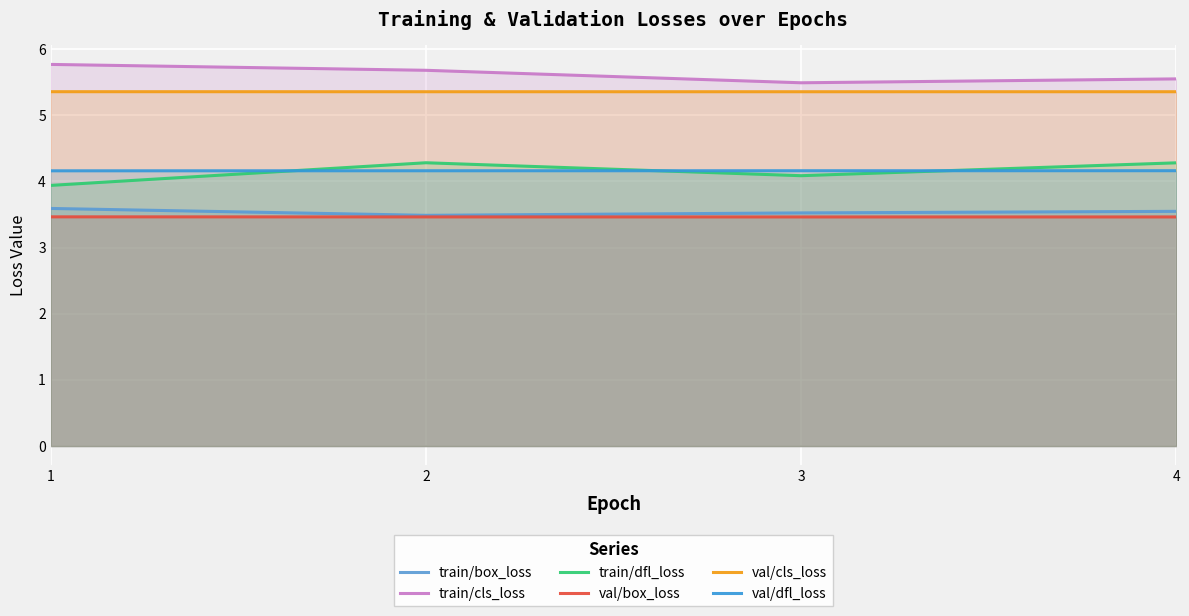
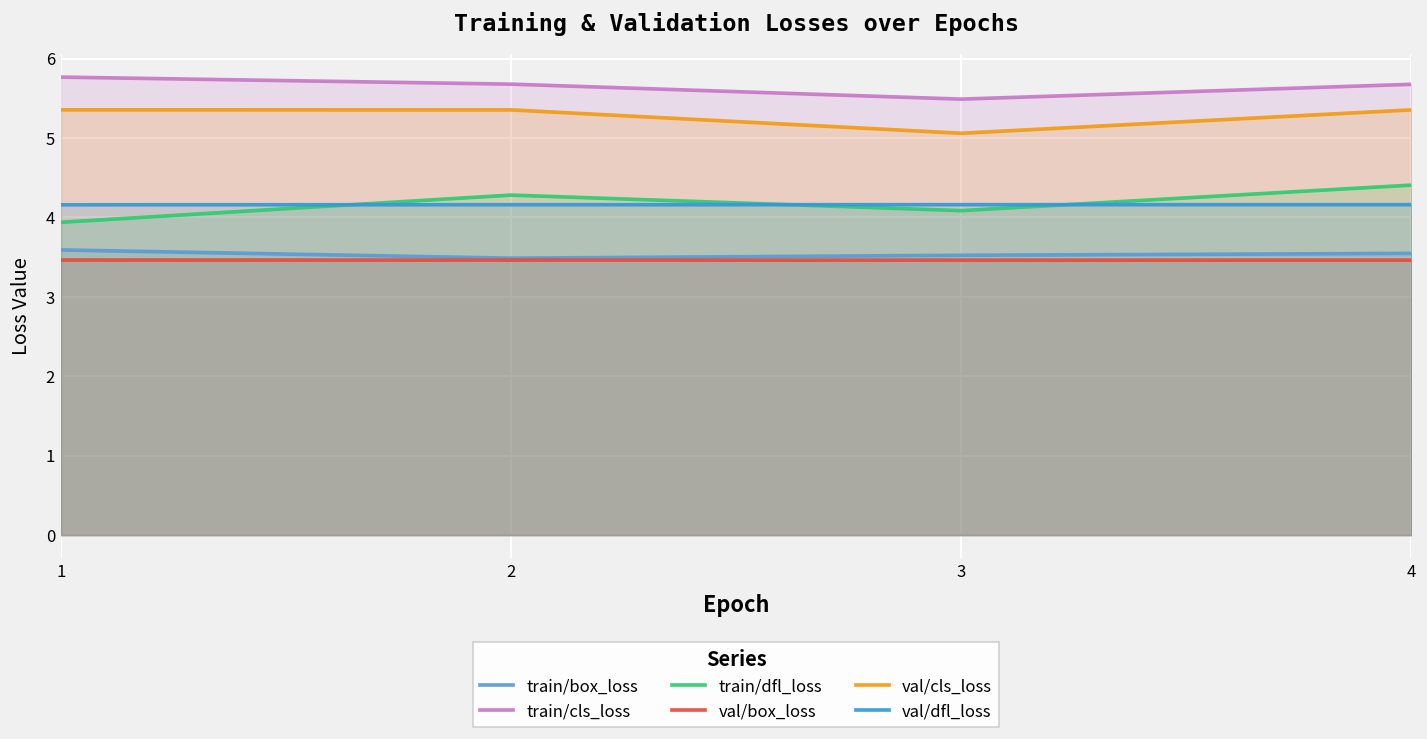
  {
    "train/cls_loss": {
      "1": 5.8,
      "2": 5.7,
      "3": 5.5,
-     "4": 5.5
+     "4": 5.7
    },
    "train/dfl_loss": {
      "1": 3.9,
      "2": 4.3,
      "3": 4.1,
-     "4": 4.3
+     "4": 4.4
    },
    "val/box_loss": {
      "1": 3.5,
      "3": 3.5,
      "4": 3.5
    },
    "val/cls_loss": {
      "1": 5.4,
      "2": 5.4,
-     "3": 5.4,
+     "3": 5.1,
      "4": 5.4
    }
  }
